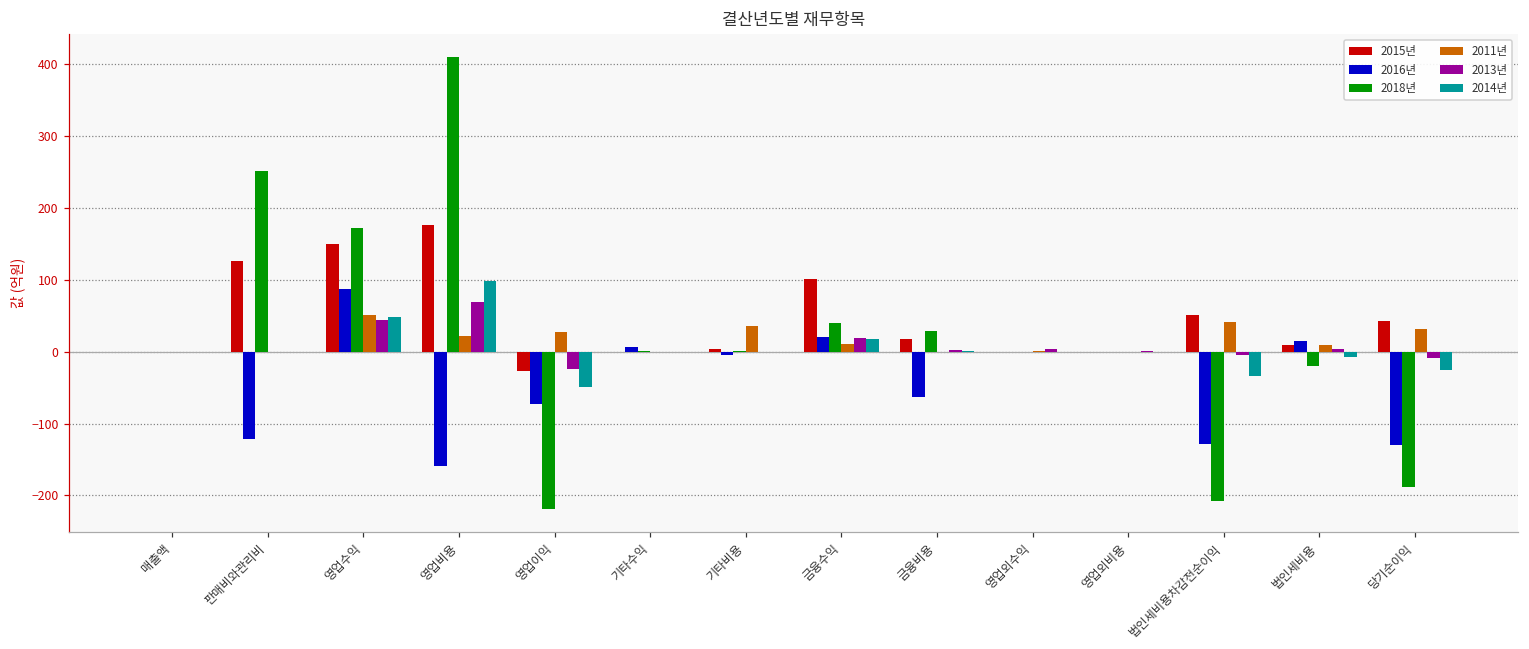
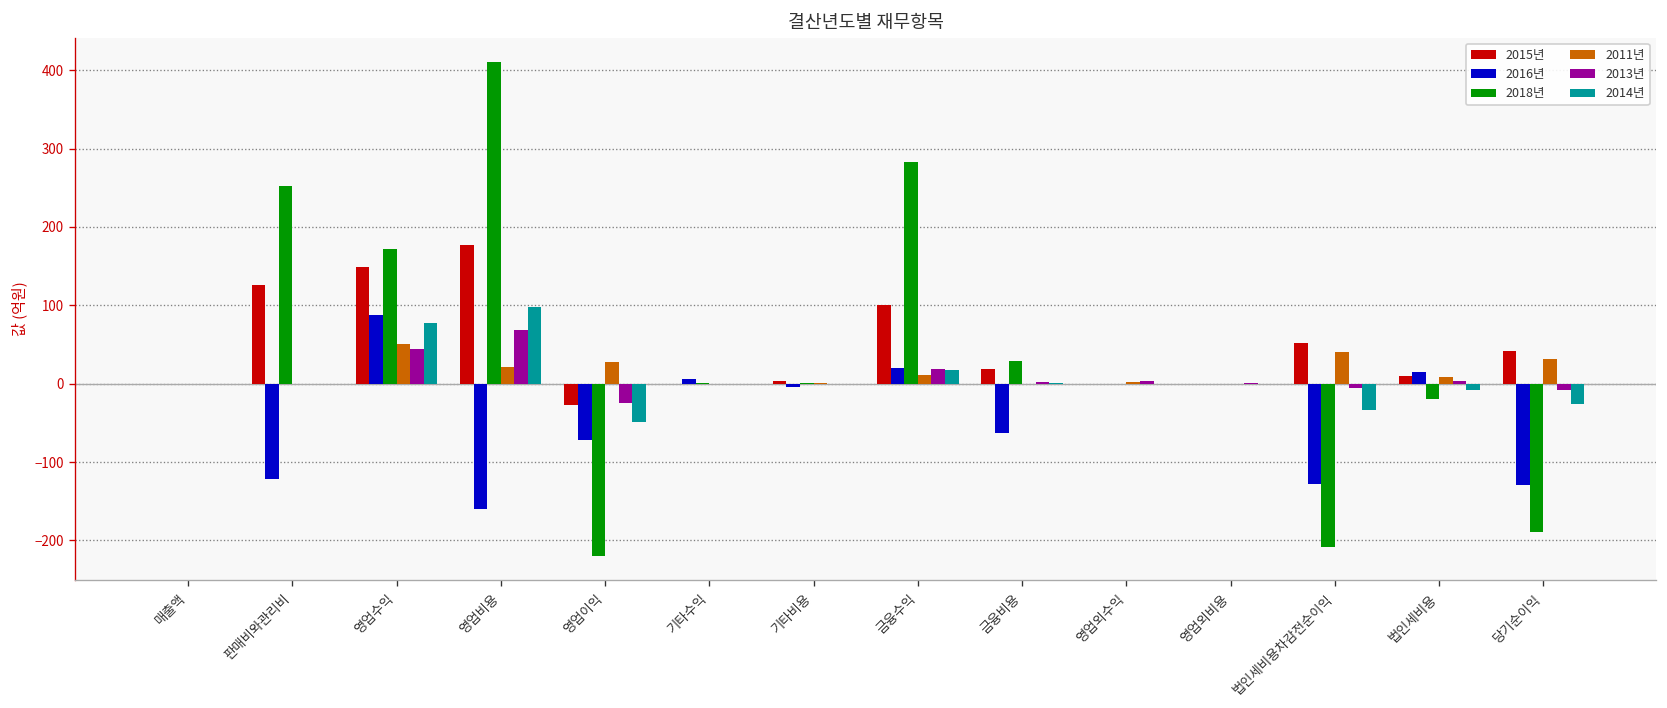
  {
    "2015년": {
      "매출액": 0,
      "판매비와관리비": 130,
      "영업수익": 150,
      "영업비용": 180,
      "영업이익": -30,
      "금융수익": 100,
      "금융비용": 20,
      "영업외수익": 0,
      "영업외비용": 0,
      "법인세비용차감전순이익": 50,
      "법인세비용": 10,
      "당기순이익": 40
    },
    "2016년": {
      "매출액": 0,
      "판매비와관리비": -120,
      "영업수익": 90,
      "영업비용": -160,
      "영업이익": -70,
      "기타수익": 10,
      "기타비용": 0,
      "금융수익": 20,
      "금융비용": -60,
      "영업외수익": 0,
      "영업외비용": 0,
      "법인세비용차감전순이익": -130,
      "법인세비용": 20,
      "당기순이익": -130
    },
    "2018년": {
      "매출액": 0,
      "판매비와관리비": 250,
      "영업수익": 170,
      "영업비용": 410,
      "영업이익": -220,
-     "금융수익": 40,
+     "금융수익": 280,
      "금융비용": 30,
      "영업외수익": 0,
      "영업외비용": 0,
      "법인세비용차감전순이익": -210,
      "법인세비용": -20,
      "당기순이익": -190
    },
    "2011년": {
      "매출액": 0,
      "판매비와관리비": 0,
      "영업수익": 50,
      "영업비용": 20,
      "영업이익": 30,
-     "기타비용": 40,
+     "기타비용": 0,
      "금융수익": 10,
      "금융비용": 0,
      "영업외비용": 0,
      "법인세비용차감전순이익": 40,
      "법인세비용": 10,
      "당기순이익": 30
    },
    "2013년": {
      "매출액": 0,
      "판매비와관리비": 0,
      "영업수익": 40,
      "영업비용": 70,
      "영업이익": -20,
      "기타수익": 0,
      "기타비용": 0,
      "금융수익": 20,
      "법인세비용차감전순이익": -10,
      "당기순이익": -10
    },
    "2014년": {
      "매출액": 0,
      "판매비와관리비": 0,
-     "영업수익": 50,
+     "영업수익": 80,
      "영업비용": 100,
      "영업이익": -50,
      "금융수익": 20,
      "영업외수익": 0,
      "영업외비용": 0,
      "법인세비용차감전순이익": -30,
      "법인세비용": -10,
      "당기순이익": -30
    }
  }
